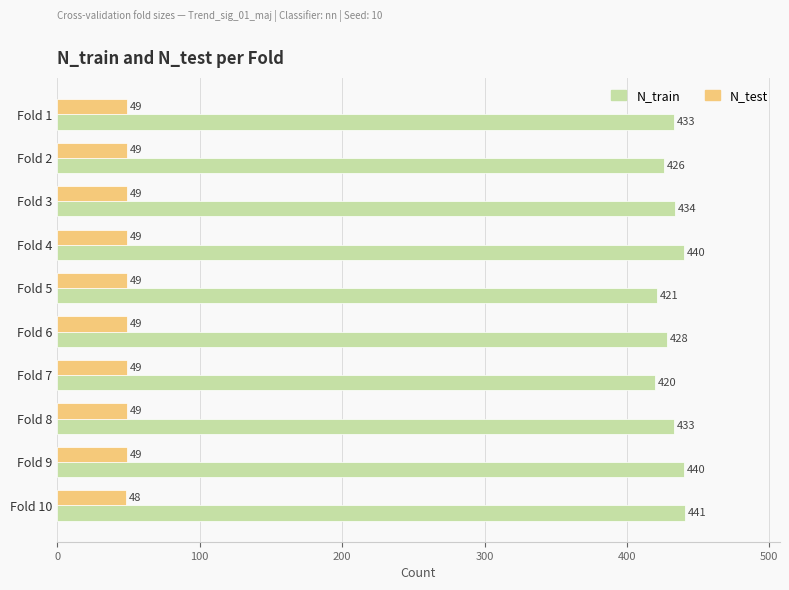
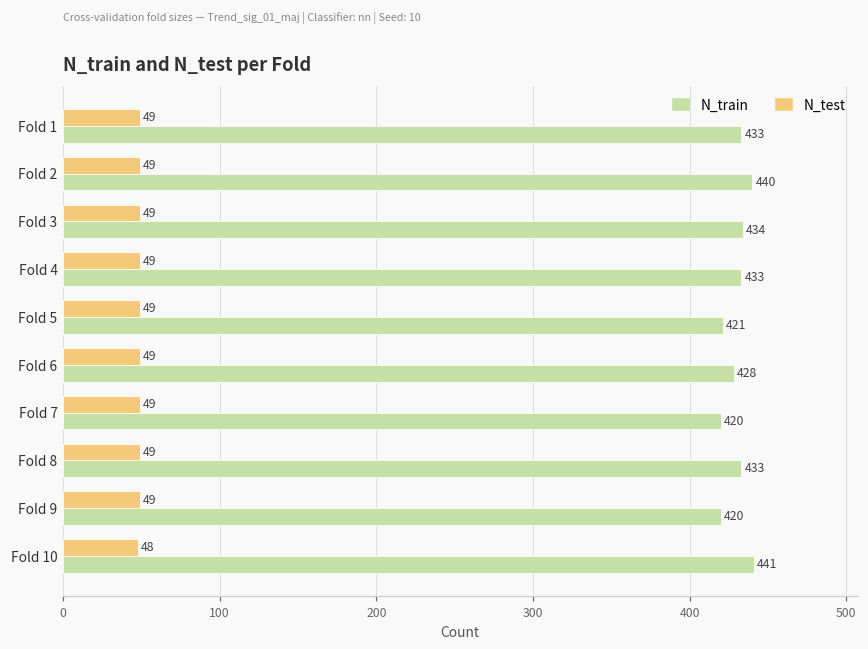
  {
    "N_train": {
      "Fold 1": 433,
-     "Fold 2": 426,
+     "Fold 2": 440,
      "Fold 3": 434,
-     "Fold 4": 440,
+     "Fold 4": 433,
      "Fold 5": 421,
      "Fold 6": 428,
      "Fold 7": 420,
      "Fold 8": 433,
-     "Fold 9": 440,
+     "Fold 9": 420,
      "Fold 10": 441
    },
    "N_test": {
      "Fold 1": 49,
      "Fold 2": 49,
      "Fold 3": 49,
      "Fold 4": 49,
      "Fold 5": 49,
      "Fold 6": 49,
      "Fold 7": 49,
      "Fold 8": 49,
      "Fold 9": 49,
      "Fold 10": 48
    }
  }
